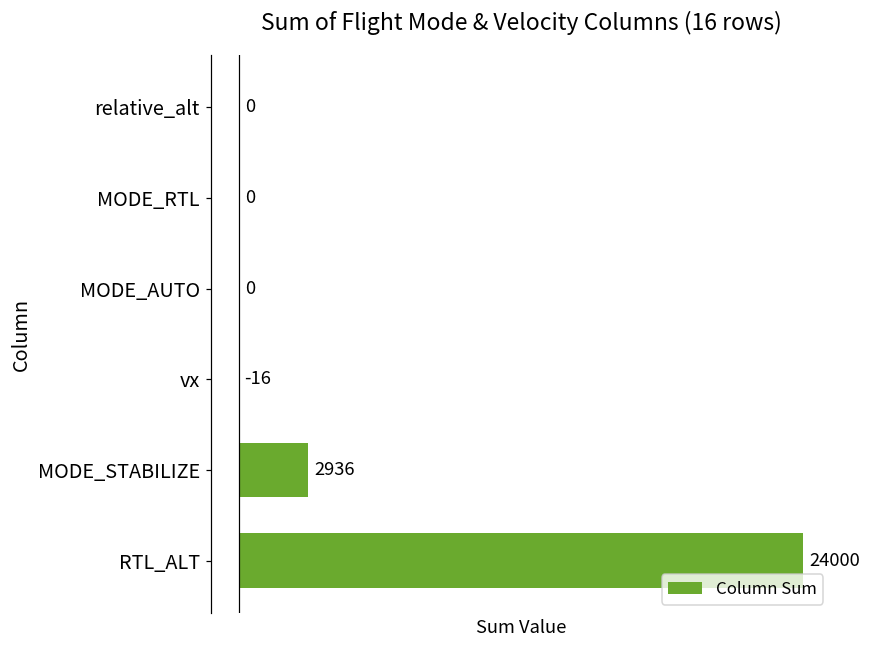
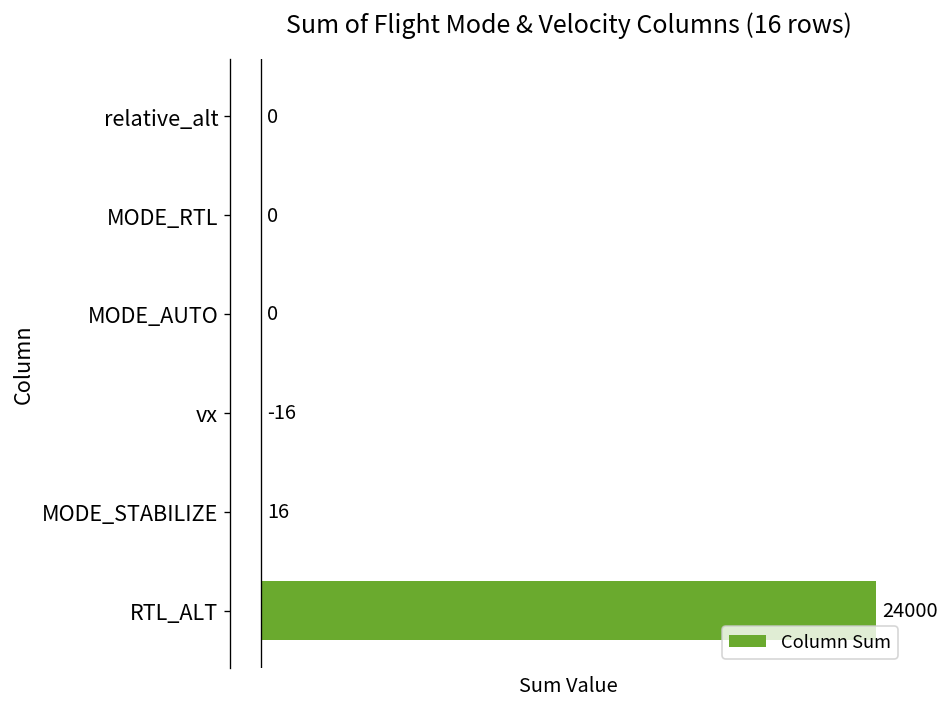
  {
    "relative_alt": 0,
    "MODE_RTL": 0,
    "MODE_AUTO": 0,
    "vx": -16,
-   "MODE_STABILIZE": 2936,
+   "MODE_STABILIZE": 16,
    "RTL_ALT": 24000
  }
